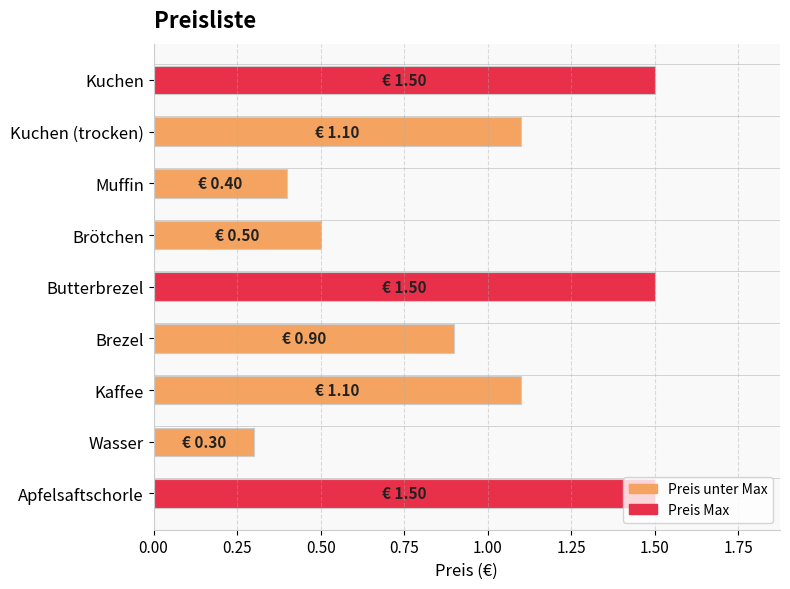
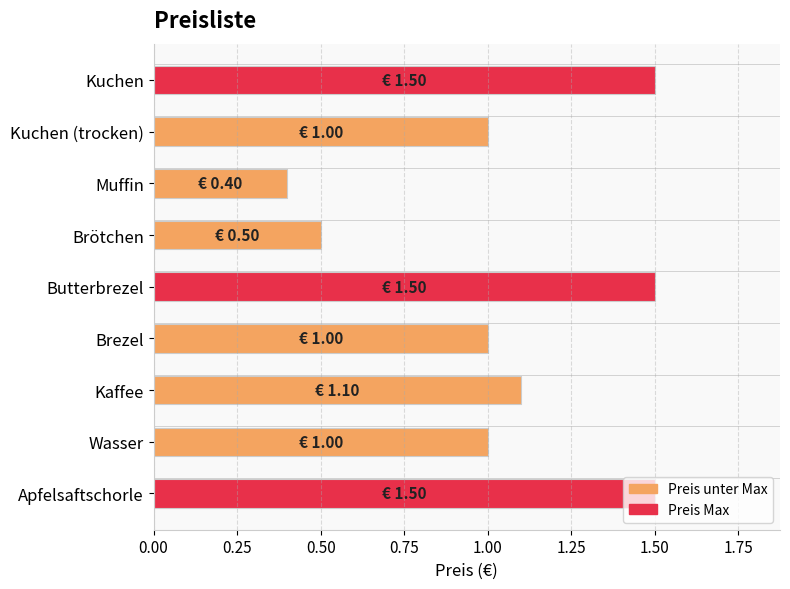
  {
    "Kuchen": 1.50,
-   "Kuchen (trocken)": 1.10,
+   "Kuchen (trocken)": 1.00,
    "Muffin": 0.40,
    "Brötchen": 0.50,
    "Butterbrezel": 1.50,
-   "Brezel": 0.90,
+   "Brezel": 1.00,
    "Kaffee": 1.10,
-   "Wasser": 0.30
+   "Wasser": 1.00
  }
